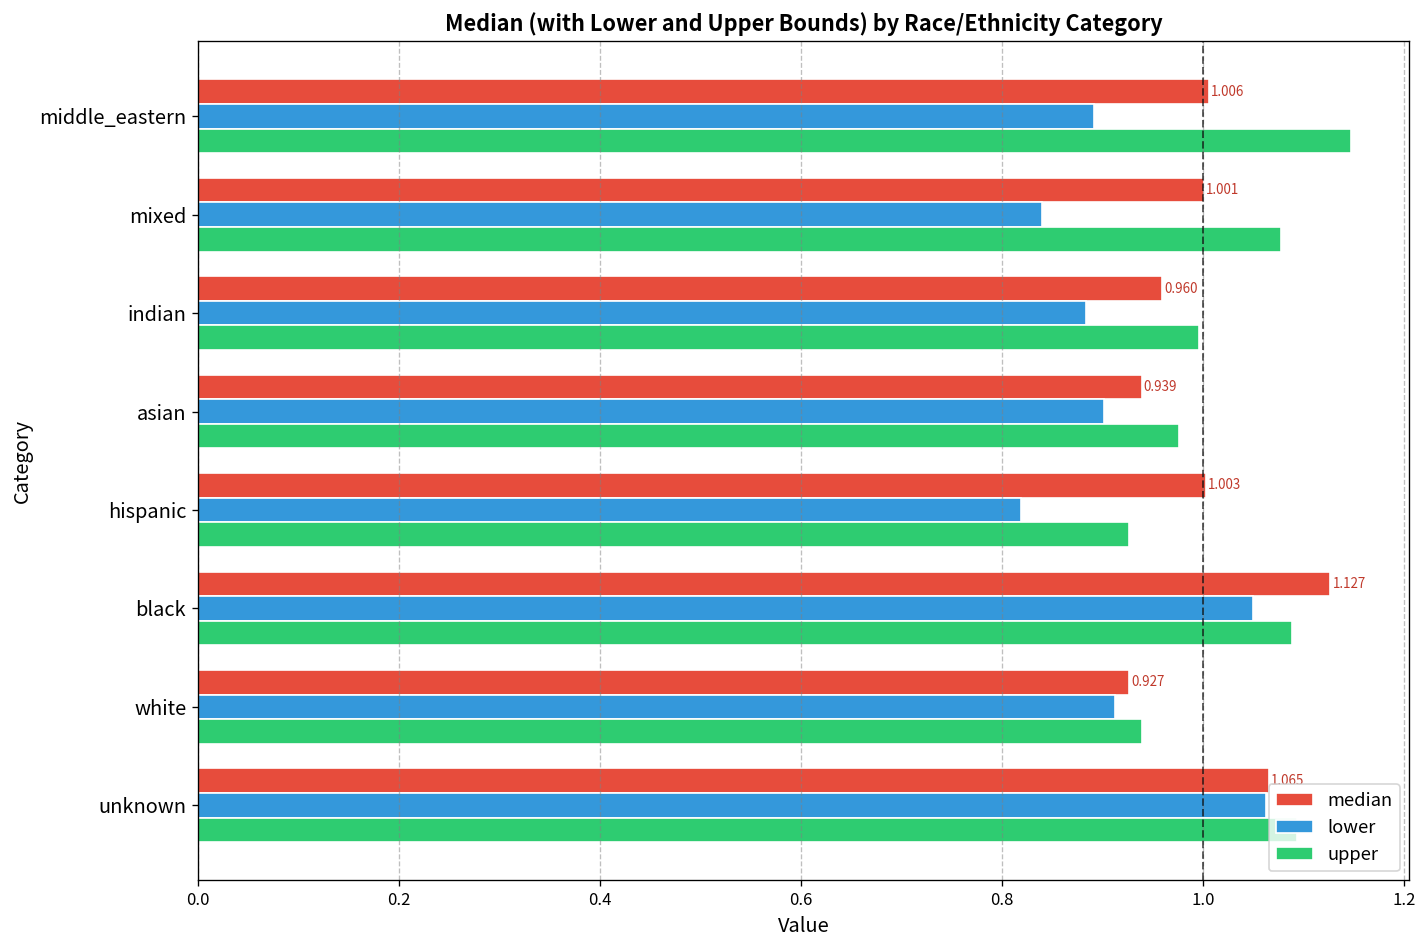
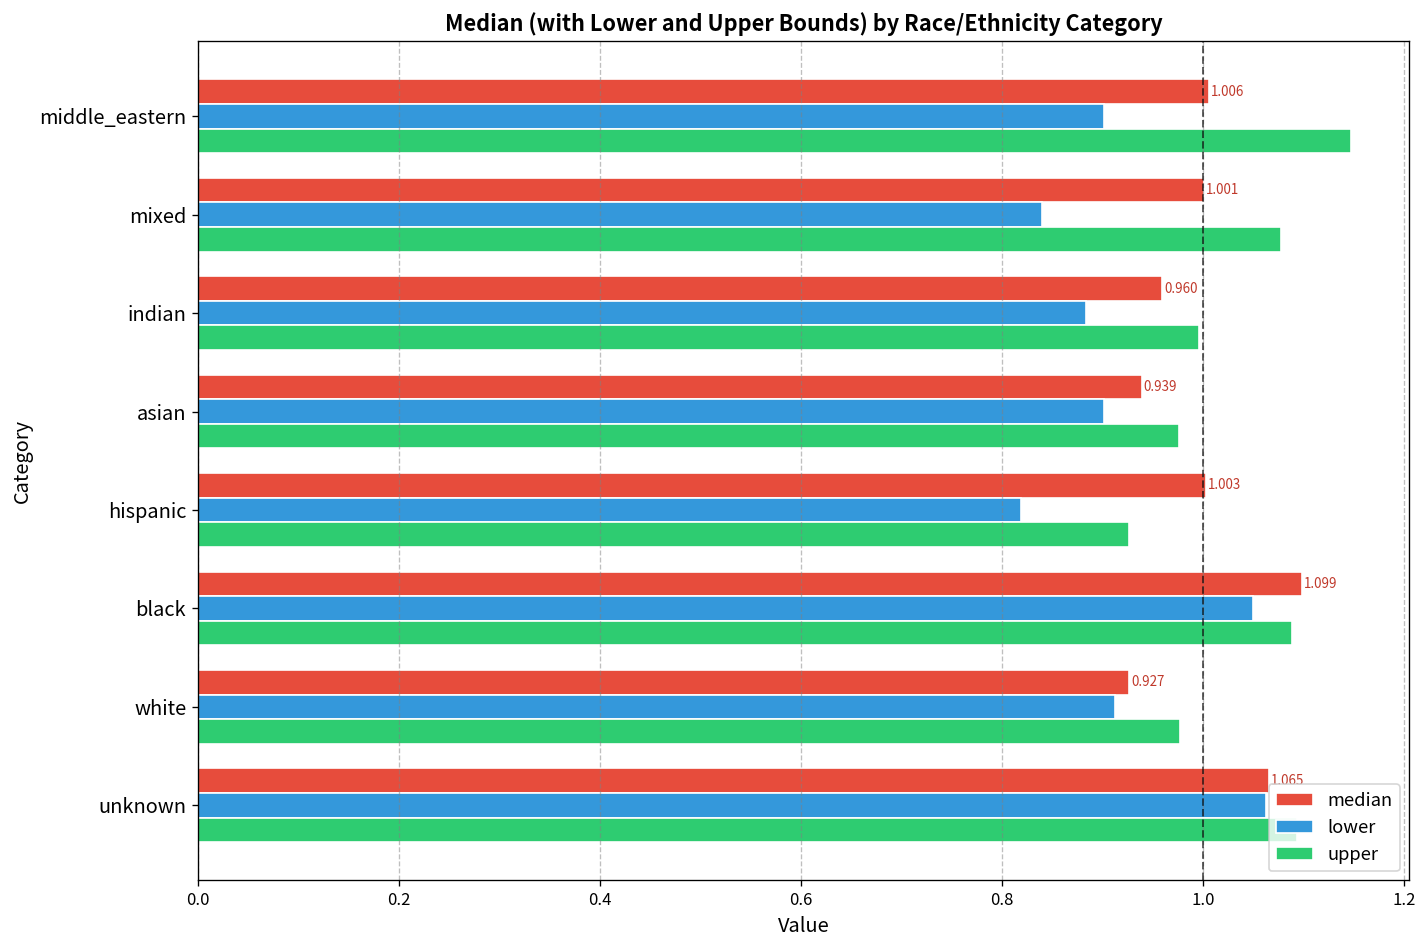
  {
    "median": {
      "middle_eastern": 1.006,
      "mixed": 1.001,
      "indian": 0.960,
      "asian": 0.939,
      "hispanic": 1.003,
-     "black": 1.127,
+     "black": 1.099,
      "white": 0.927
    },
    "lower": {
-     "middle_eastern": 0.89,
+     "middle_eastern": 0.90,
      "mixed": 0.84,
      "indian": 0.88,
      "asian": 0.90,
      "hispanic": 0.82,
      "black": 1.05,
      "white": 0.91,
      "unknown": 1.06
    },
    "upper": {
      "middle_eastern": 1.15,
      "mixed": 1.08,
      "indian": 1.00,
      "asian": 0.98,
      "hispanic": 0.93,
      "black": 1.09,
-     "white": 0.94
+     "white": 0.98
    }
  }
